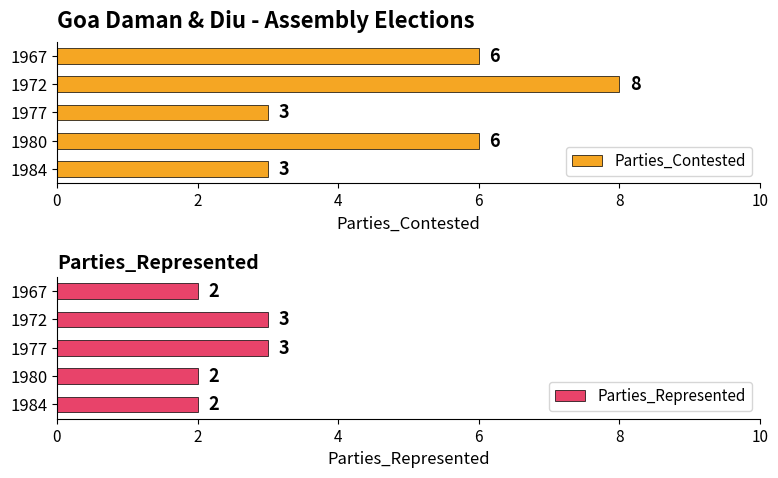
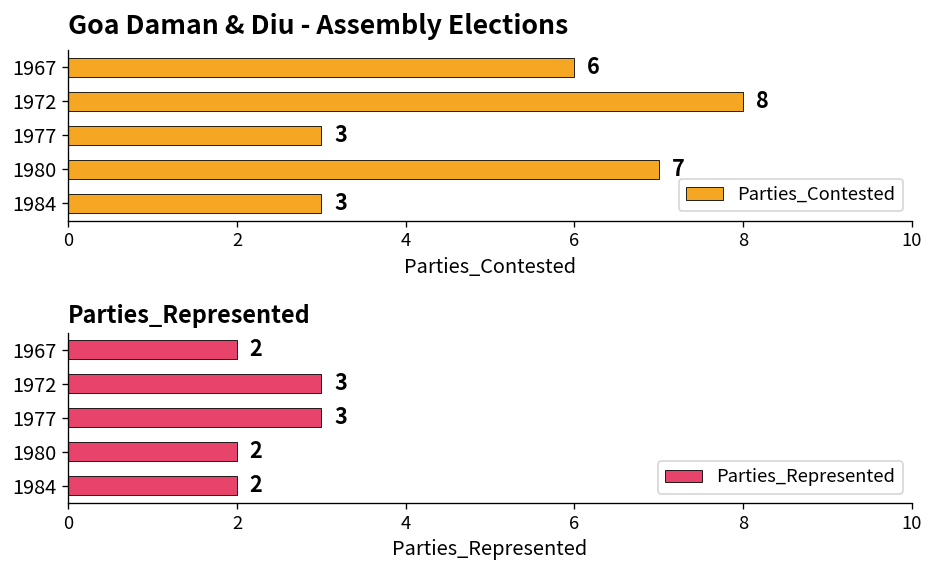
  {
    "Goa Daman & Diu - Assembly Elections": {
      "1967": 6,
      "1972": 8,
      "1977": 3,
-     "1980": 6,
+     "1980": 7,
      "1984": 3
    },
    "Parties_Represented": {
      "1967": 2,
      "1972": 3,
      "1977": 3,
      "1980": 2,
      "1984": 2
    }
  }
